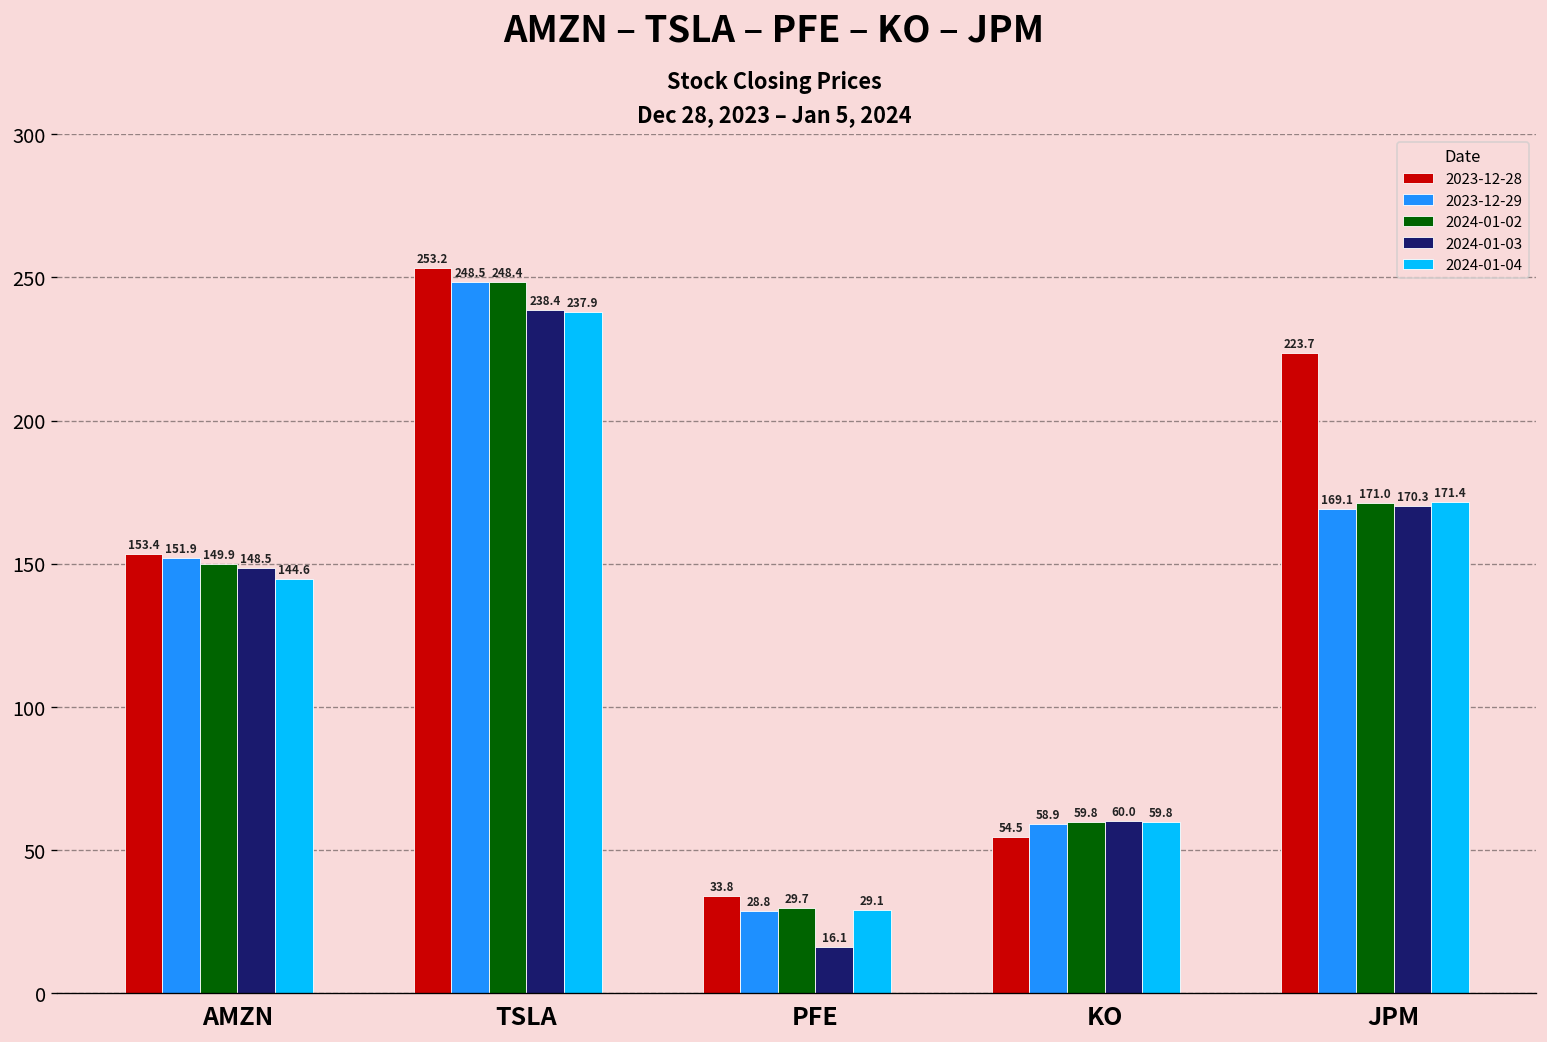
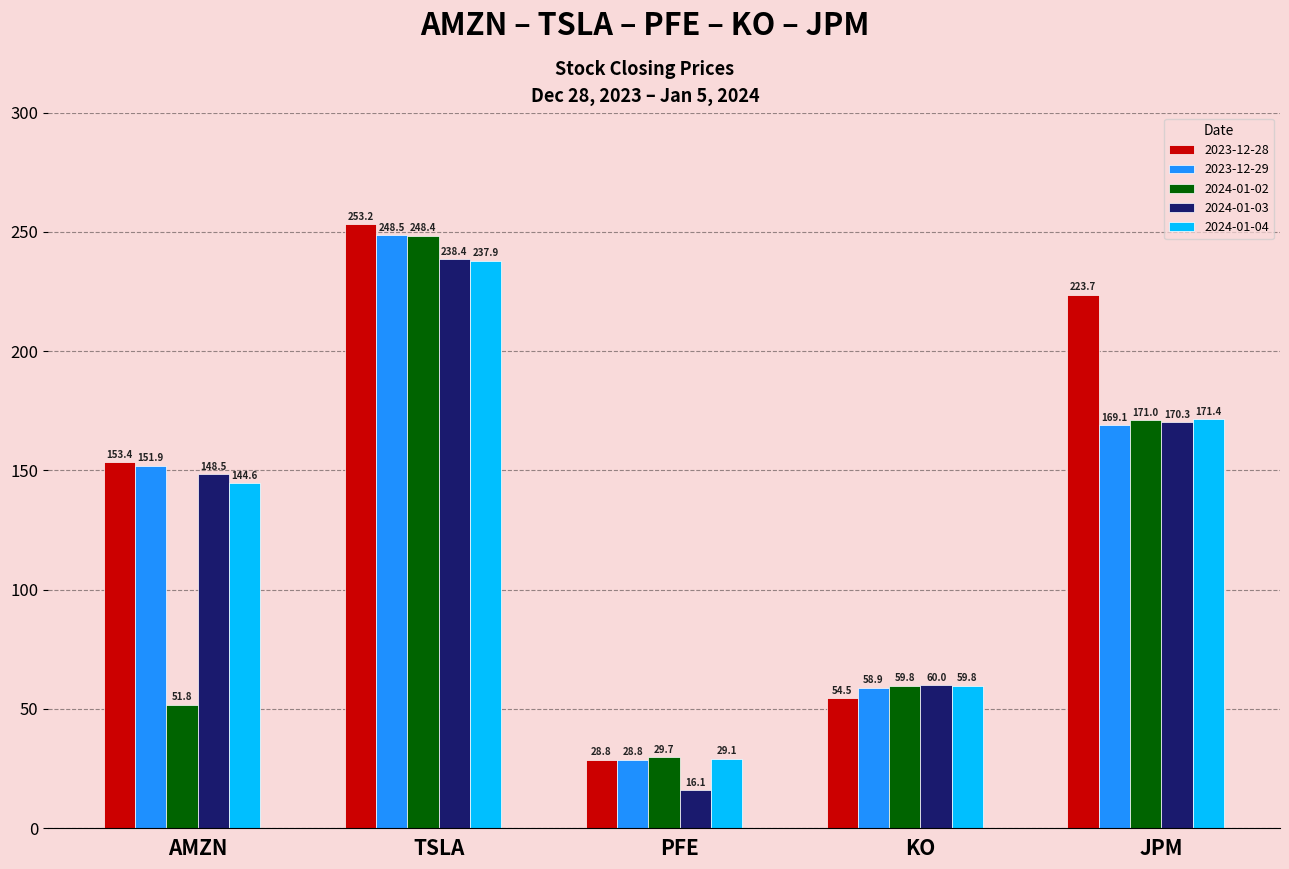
  {
    "2023-12-28": {
      "AMZN": 153.4,
      "TSLA": 253.2,
-     "PFE": 33.8,
+     "PFE": 28.8,
      "KO": 54.5,
      "JPM": 223.7
    },
    "2024-01-02": {
-     "AMZN": 149.9,
+     "AMZN": 51.8,
      "TSLA": 248.4,
      "PFE": 29.7,
      "KO": 59.8,
      "JPM": 171.0
    },
    "2024-01-03": {
      "AMZN": 148.5,
      "TSLA": 238.4,
      "PFE": 16.1,
      "KO": 60.0,
      "JPM": 170.3
    }
  }
